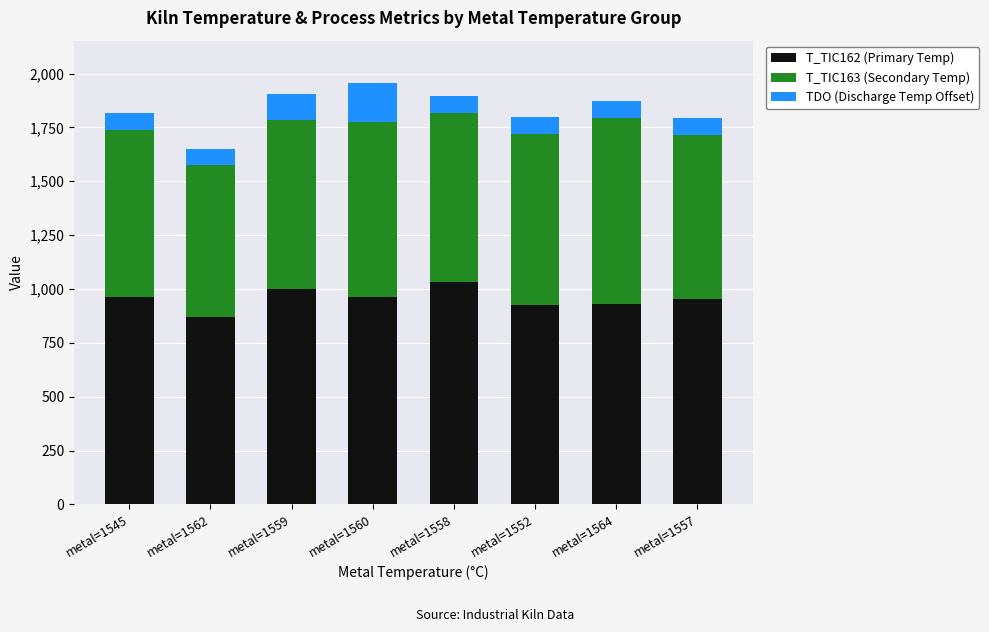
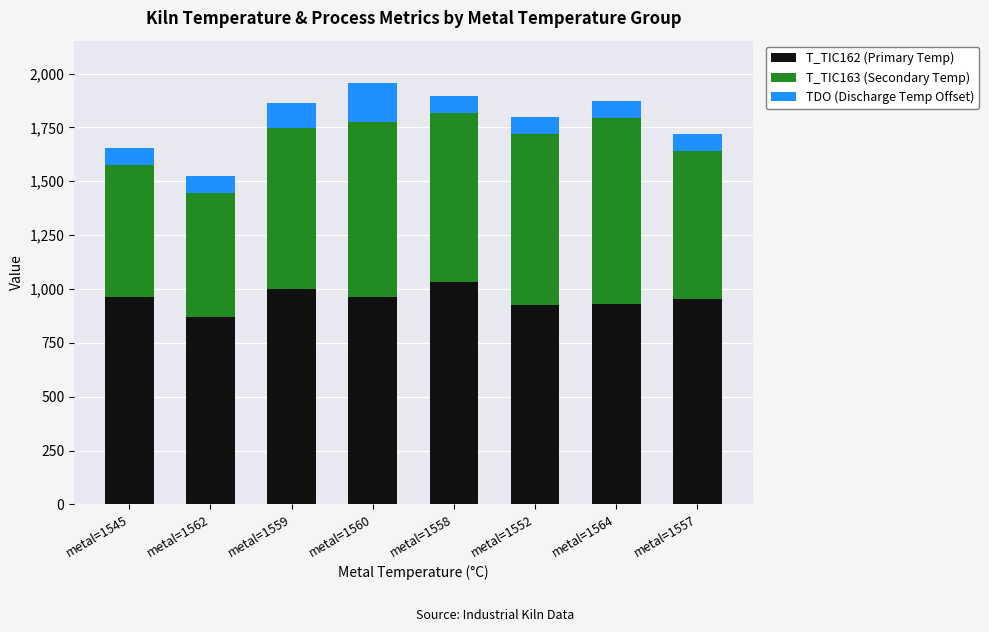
  {
    "T_TIC162 (Primary Temp)": {
      "metal=1545": "960",
      "metal=1562": "870",
      "metal=1559": "1,000",
      "metal=1560": "960",
      "metal=1558": "1,030",
      "metal=1552": "920",
      "metal=1564": "930",
      "metal=1557": "950"
    },
    "T_TIC163 (Secondary Temp)": {
-     "metal=1545": "780",
-     "metal=1562": "700",
-     "metal=1559": "790",
+     "metal=1545": "610",
+     "metal=1562": "580",
+     "metal=1559": "750",
      "metal=1560": "810",
      "metal=1558": "790",
      "metal=1552": "800",
      "metal=1564": "860",
-     "metal=1557": "760"
+     "metal=1557": "690"
    },
    "TDO (Discharge Temp Offset)": {
      "metal=1545": "80",
      "metal=1562": "80",
      "metal=1559": "120",
      "metal=1560": "180",
      "metal=1558": "80",
      "metal=1552": "80",
      "metal=1564": "80",
      "metal=1557": "80"
    }
  }
